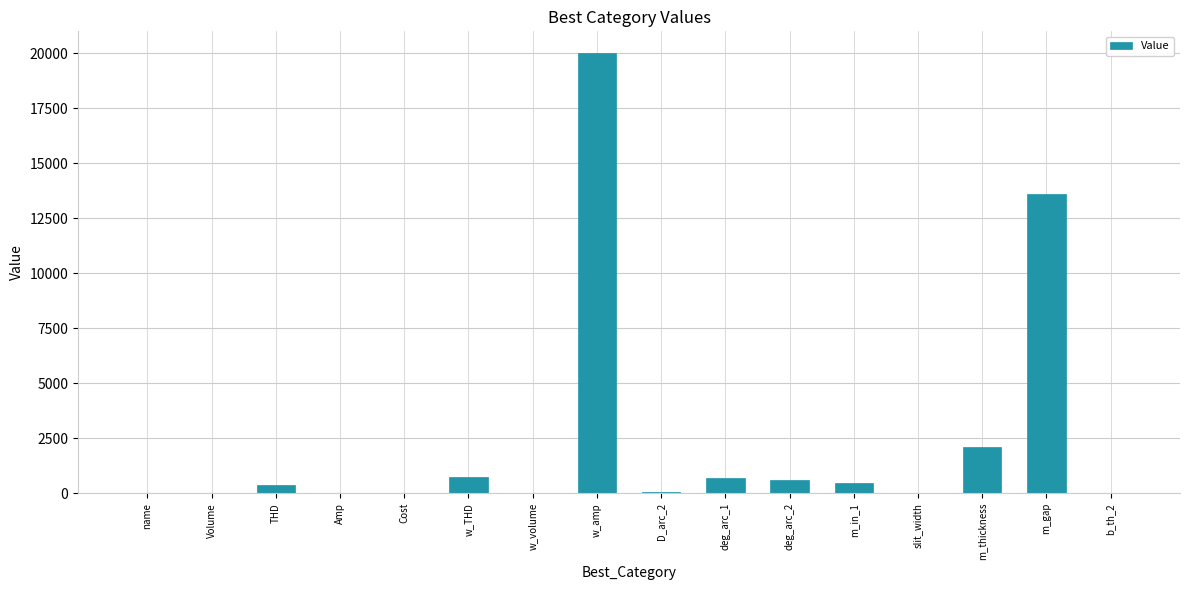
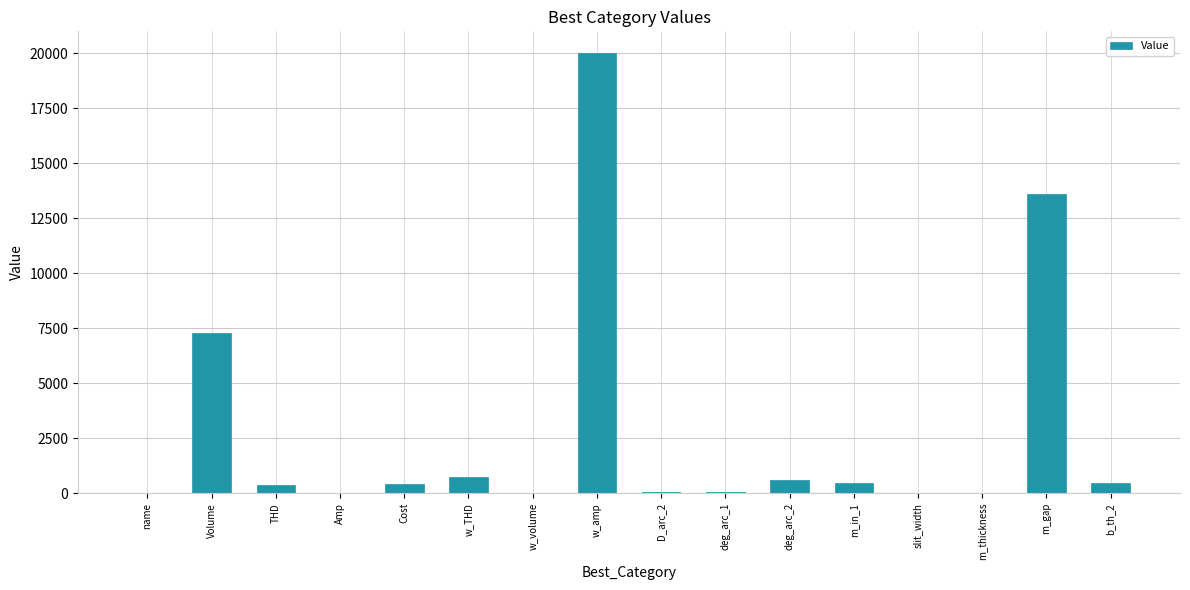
  {
-   "Volume": 0,
+   "Volume": 7300,
    "THD": 400,
-   "Cost": 0,
+   "Cost": 400,
    "w_THD": 700,
    "w_amp": 20000,
-   "deg_arc_1": 700,
+   "deg_arc_1": 100,
    "deg_arc_2": 600,
    "m_in_1": 500,
-   "m_thickness": 2100,
+   "m_thickness": 0,
    "m_gap": 13600,
-   "b_th_2": 0
+   "b_th_2": 500
  }
